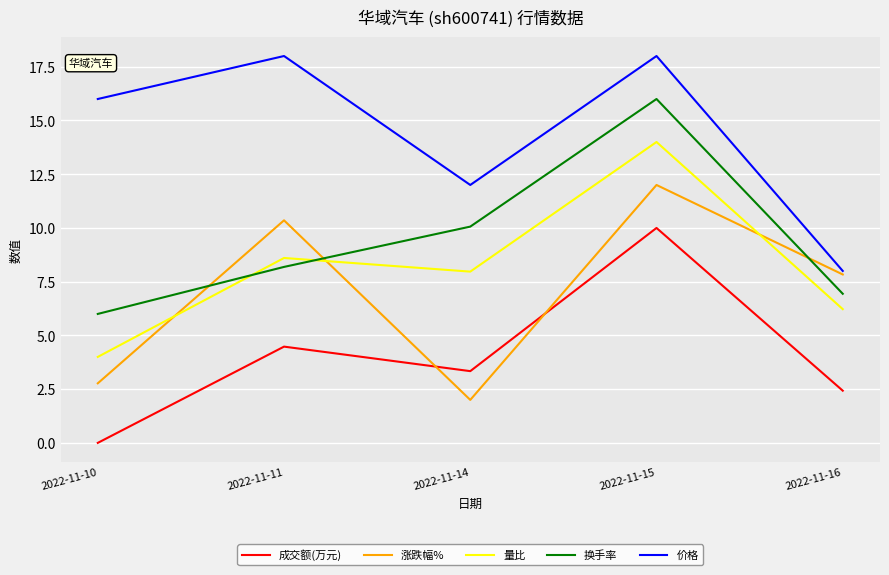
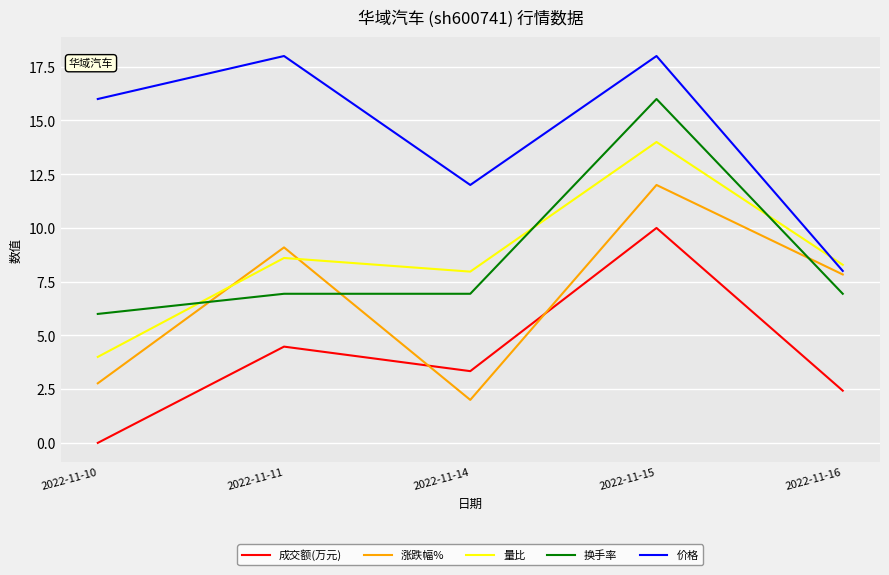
  {
    "成交额(万元)": {
      "2022-11-10": 0.0,
      "2022-11-11": 4.5,
      "2022-11-14": 3.3,
      "2022-11-15": 10.0,
      "2022-11-16": 2.4
    },
    "涨跌幅%": {
      "2022-11-10": 2.8,
-     "2022-11-11": 10.4,
+     "2022-11-11": 9.1,
      "2022-11-14": 2.0,
      "2022-11-15": 12.0,
      "2022-11-16": 7.8
    },
    "量比": {
      "2022-11-10": 4.0,
      "2022-11-11": 8.6,
      "2022-11-14": 8.0,
      "2022-11-15": 14.0,
-     "2022-11-16": 6.2
+     "2022-11-16": 8.3
    },
    "换手率": {
      "2022-11-10": 6.0,
-     "2022-11-11": 8.2,
-     "2022-11-14": 10.1,
+     "2022-11-11": 6.9,
+     "2022-11-14": 6.9,
      "2022-11-15": 16.0,
      "2022-11-16": 6.9
    },
    "价格": {
      "2022-11-10": 16.0,
      "2022-11-11": 18.0,
      "2022-11-14": 12.0,
      "2022-11-15": 18.0,
      "2022-11-16": 8.0
    }
  }
